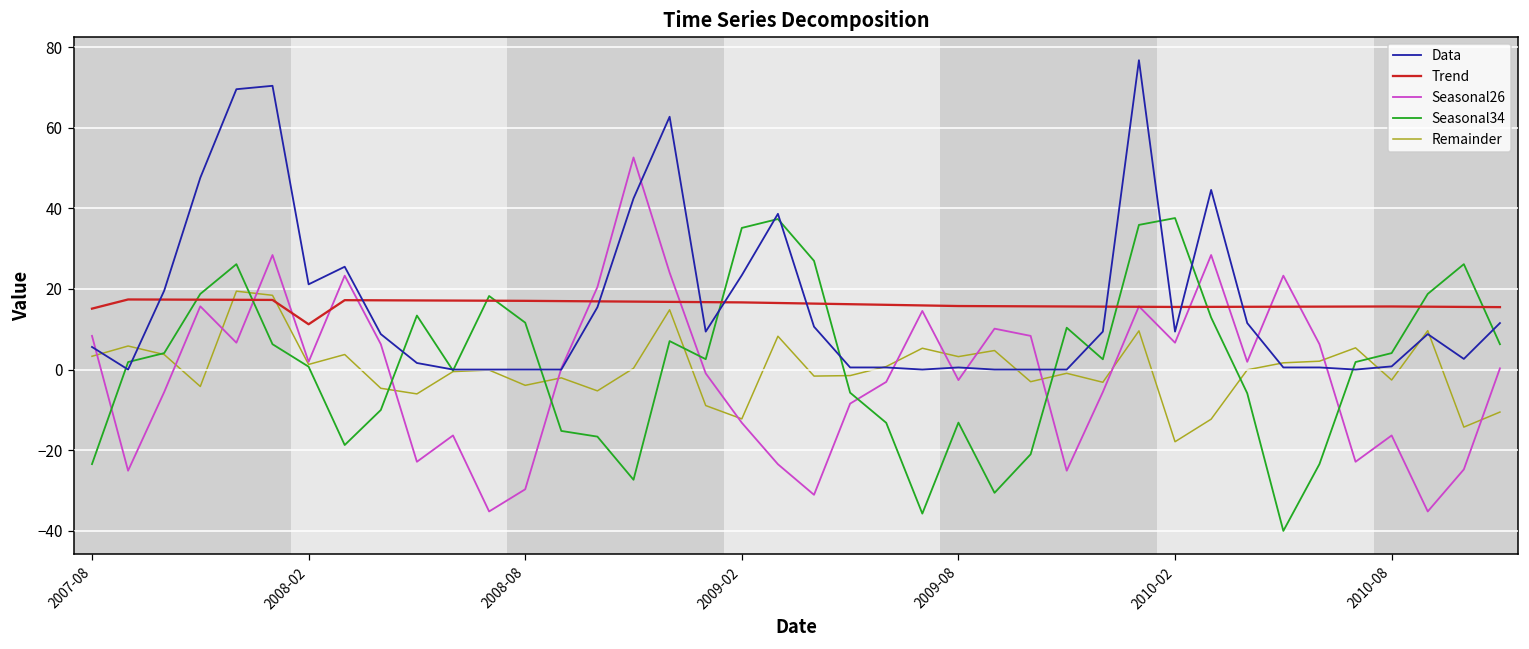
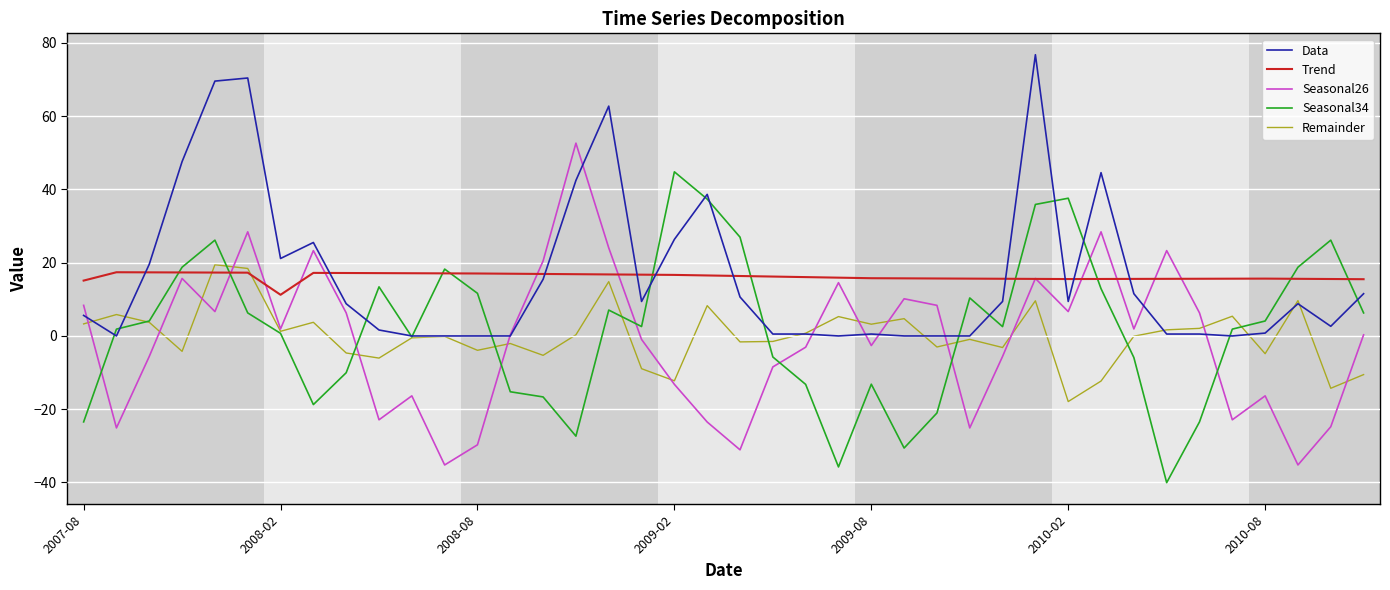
  {
    "Data": {
      "2007-08": 6,
      "2008-02": 21,
      "2008-08": 0,
-     "2009-02": 23,
+     "2009-02": 26,
      "2009-08": 1,
      "2010-02": 9,
      "2010-08": 1
    },
    "Trend": {
      "2007-08": 15,
      "2008-02": 11,
      "2008-08": 17,
      "2009-02": 17,
      "2009-08": 16,
      "2010-02": 16,
      "2010-08": 16
    },
    "Seasonal26": {
      "2007-08": 8,
      "2008-08": -30,
      "2009-02": -13,
      "2009-08": -3,
      "2010-02": 7,
      "2010-08": -16
    },
    "Seasonal34": {
      "2007-08": -23,
      "2008-08": 12,
-     "2009-02": 35,
+     "2009-02": 45,
      "2009-08": -13,
      "2010-02": 38,
      "2010-08": 4
    },
    "Remainder": {
      "2007-08": 3,
      "2008-08": -4,
      "2009-02": -12,
      "2009-08": 3,
      "2010-02": -18,
-     "2010-08": -3
+     "2010-08": -5
    }
  }
